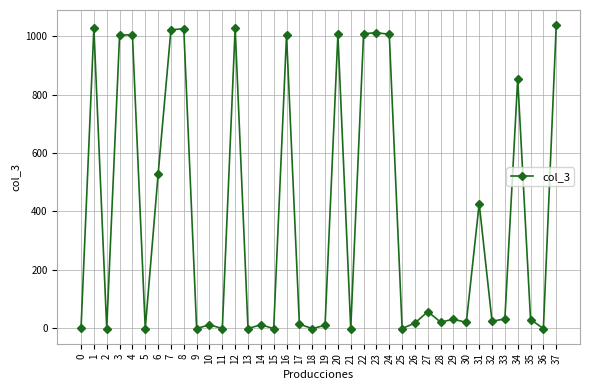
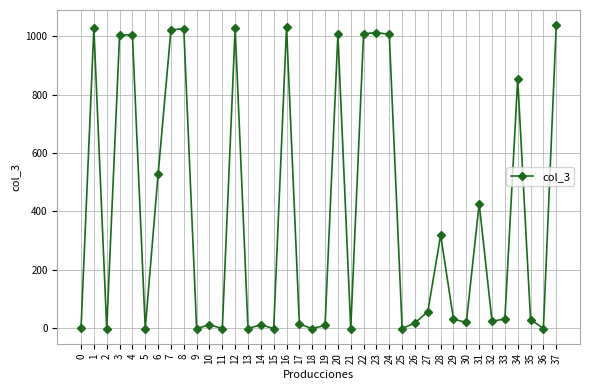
  {
    "0": 0,
    "1": 1030,
    "2": 0,
    "3": 1000,
    "4": 1010,
    "5": 0,
    "6": 530,
    "7": 1020,
    "8": 1030,
    "9": 0,
    "10": 10,
    "11": 0,
    "12": 1030,
    "13": 0,
    "14": 10,
    "15": 0,
-   "16": 1000,
+   "16": 1030,
    "17": 10,
    "18": 0,
    "19": 10,
    "20": 1010,
    "21": 0,
    "22": 1010,
    "23": 1010,
    "24": 1010,
    "25": 0,
    "26": 20,
    "27": 60,
-   "28": 20,
+   "28": 320,
    "29": 30,
    "30": 20,
    "31": 430,
    "32": 20,
    "33": 30,
    "34": 850,
    "35": 30,
    "36": 0,
    "37": 1040
  }
